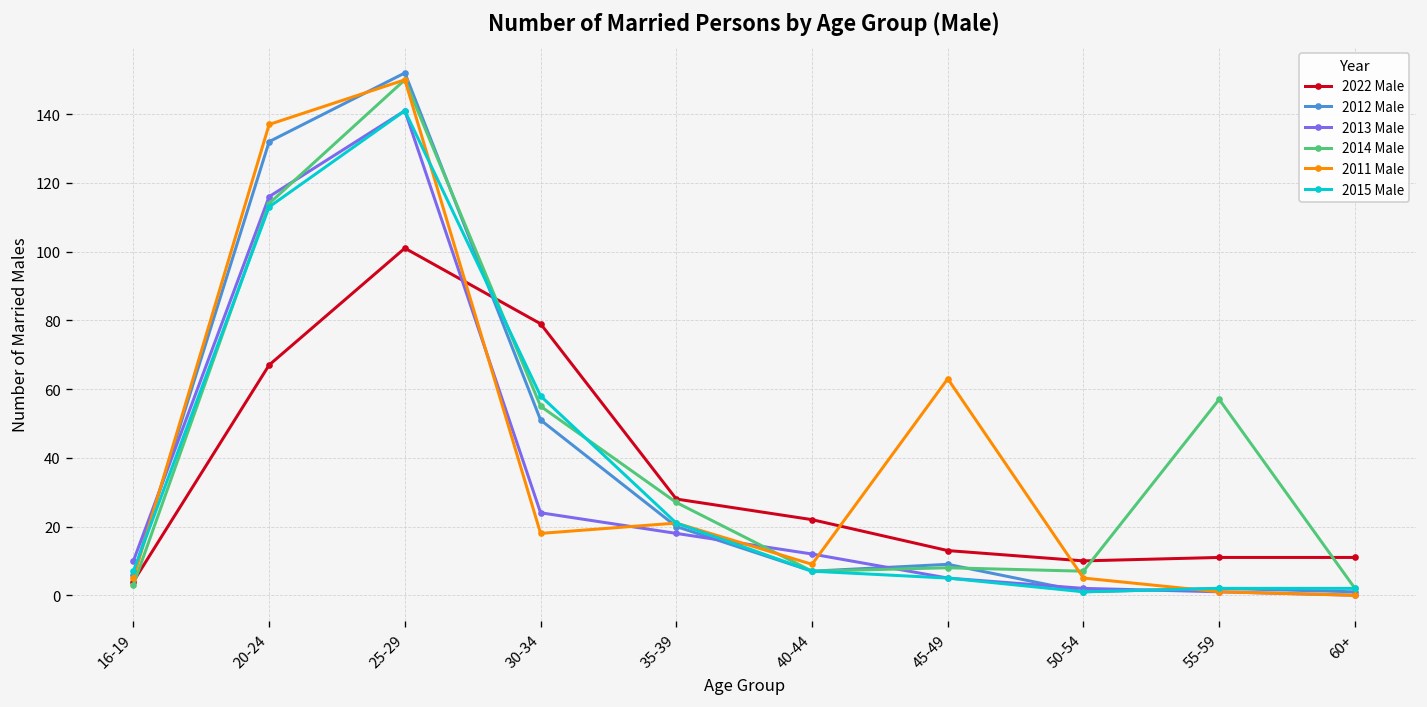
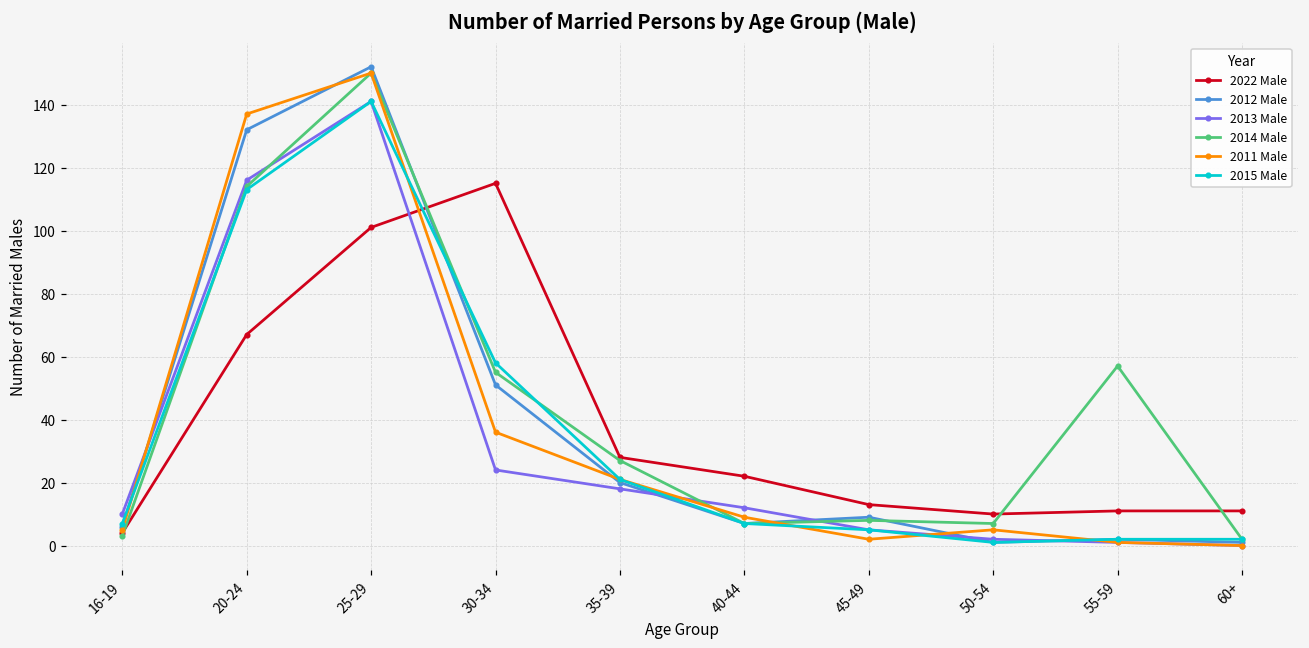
  {
    "2022 Male": {
      "16-19": 4,
      "20-24": 67,
      "25-29": 101,
-     "30-34": 79,
+     "30-34": 115,
      "35-39": 28,
      "40-44": 22,
      "45-49": 13,
      "50-54": 10,
      "55-59": 11,
      "60+": 11
    },
    "2012 Male": {
      "16-19": 6,
      "20-24": 132,
      "25-29": 152,
      "30-34": 51,
      "35-39": 20,
      "45-49": 9,
      "60+": 1
    },
    "2013 Male": {
      "16-19": 10,
      "20-24": 116,
      "30-34": 24,
      "35-39": 18,
      "40-44": 12,
      "50-54": 2
    },
    "2014 Male": {
      "16-19": 3,
      "20-24": 114,
      "30-34": 55,
      "35-39": 27,
      "45-49": 8,
      "50-54": 7,
      "55-59": 57
    },
    "2011 Male": {
      "16-19": 5,
      "20-24": 137,
-     "30-34": 18,
+     "30-34": 36,
      "40-44": 9,
-     "45-49": 63,
+     "45-49": 2,
      "50-54": 5
    },
    "2015 Male": {
      "16-19": 7,
      "20-24": 113,
      "30-34": 58
    }
  }
